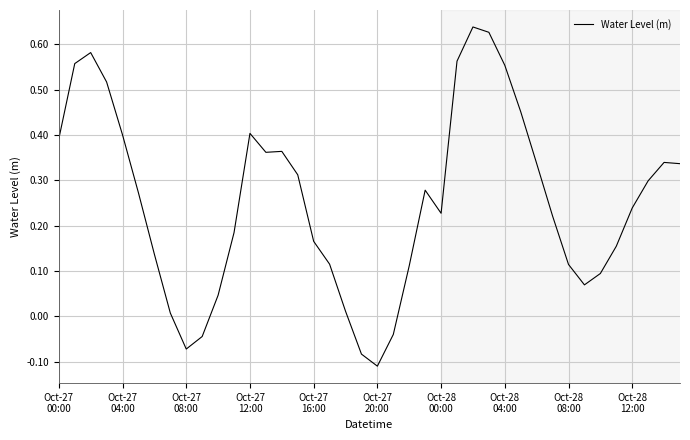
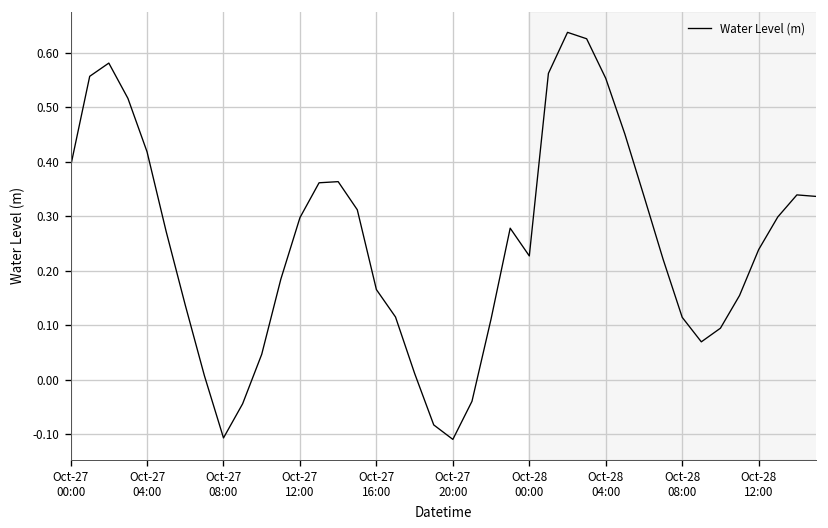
  {
    "Oct-27 00:00": 0.39,
-   "Oct-27 04:00": 0.40,
-   "Oct-27 08:00": -0.07,
-   "Oct-27 12:00": 0.40,
+   "Oct-27 04:00": 0.42,
+   "Oct-27 08:00": -0.11,
+   "Oct-27 12:00": 0.30,
    "Oct-27 16:00": 0.17,
    "Oct-27 20:00": -0.11,
    "Oct-28 00:00": 0.23,
    "Oct-28 04:00": 0.55,
    "Oct-28 08:00": 0.11,
    "Oct-28 12:00": 0.24
  }
